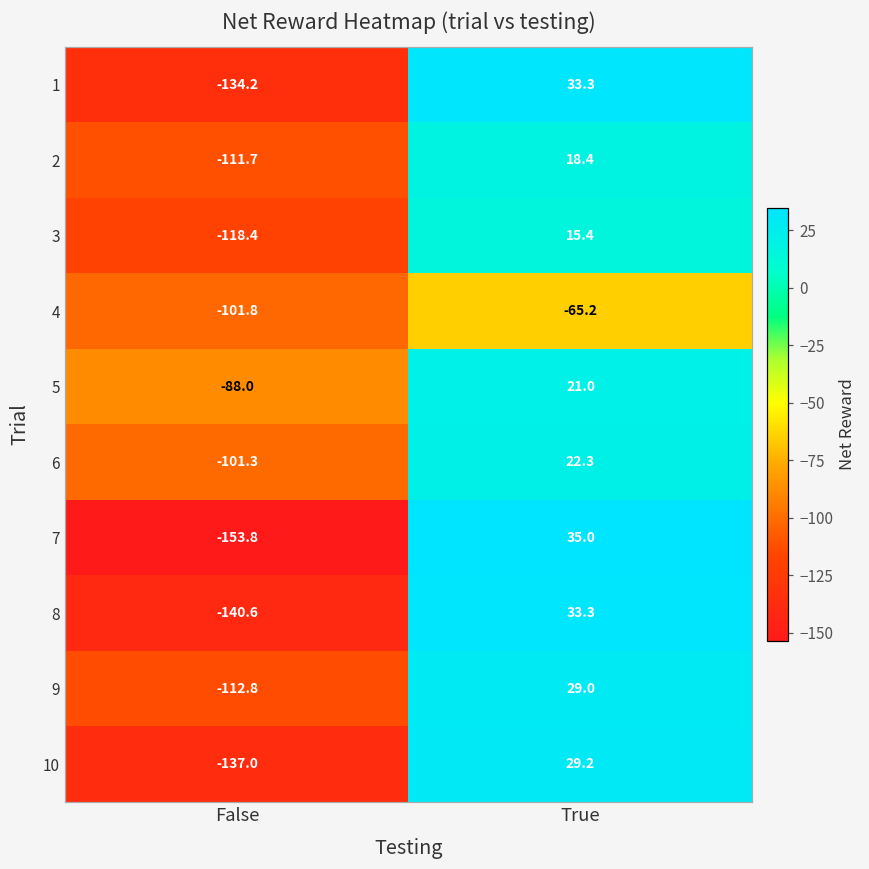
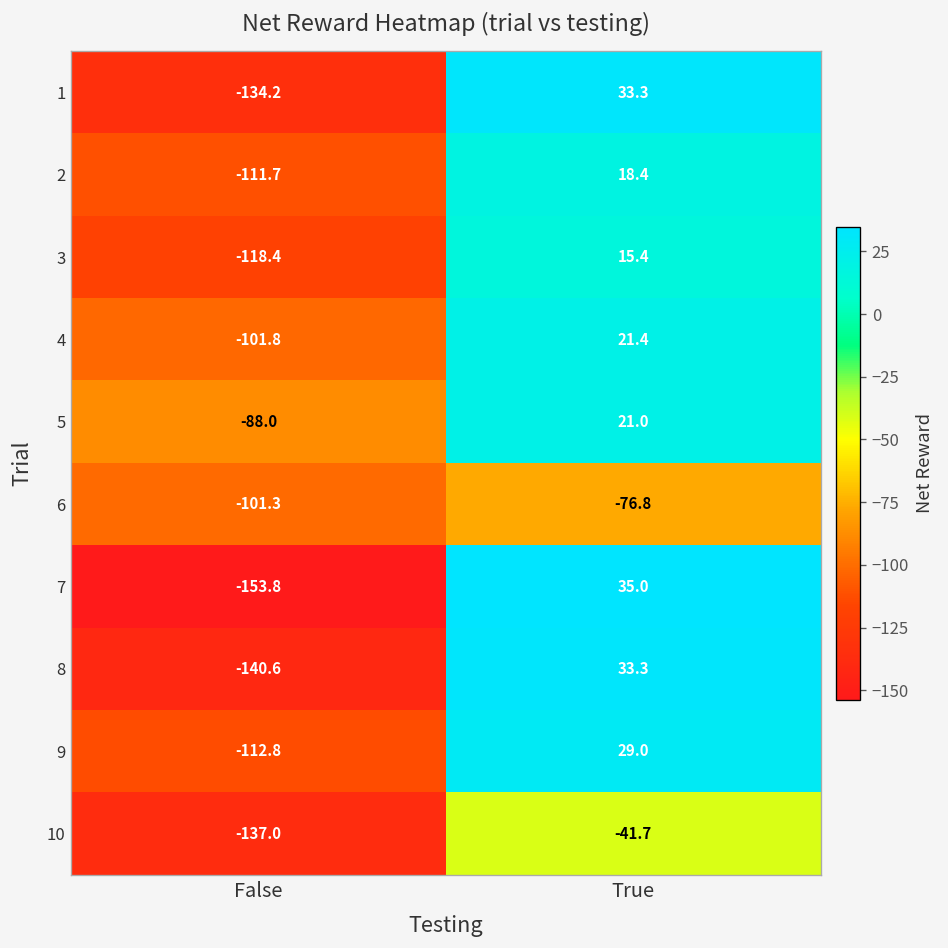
  {
    "1": {
      "False": -134.2,
      "True": 33.3
    },
    "2": {
      "False": -111.7,
      "True": 18.4
    },
    "3": {
      "False": -118.4,
      "True": 15.4
    },
    "4": {
      "False": -101.8,
-     "True": -65.2
+     "True": 21.4
    },
    "5": {
      "False": -88.0,
      "True": 21.0
    },
    "6": {
      "False": -101.3,
-     "True": 22.3
+     "True": -76.8
    },
    "7": {
      "False": -153.8,
      "True": 35.0
    },
    "8": {
      "False": -140.6,
      "True": 33.3
    },
    "9": {
      "False": -112.8,
      "True": 29.0
    },
    "10": {
      "False": -137.0,
-     "True": 29.2
+     "True": -41.7
    }
  }
